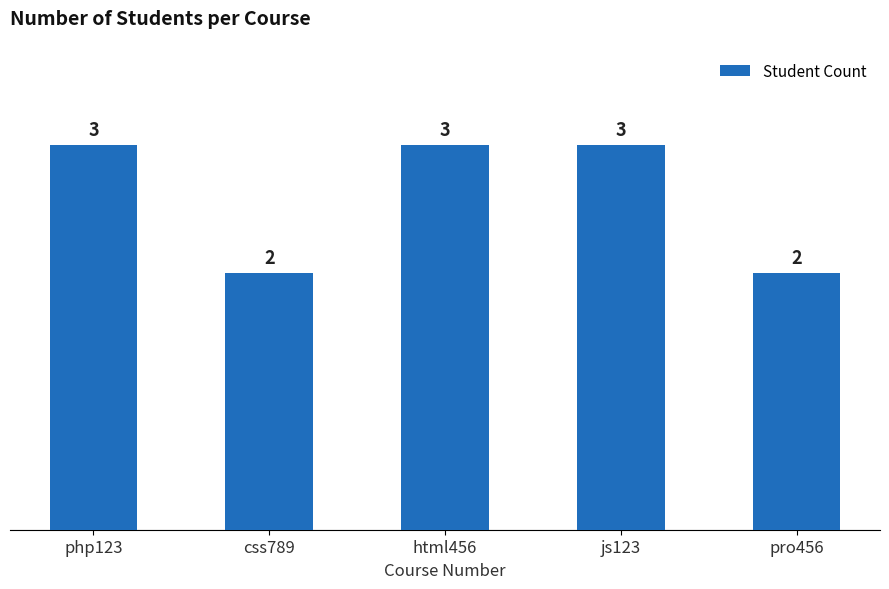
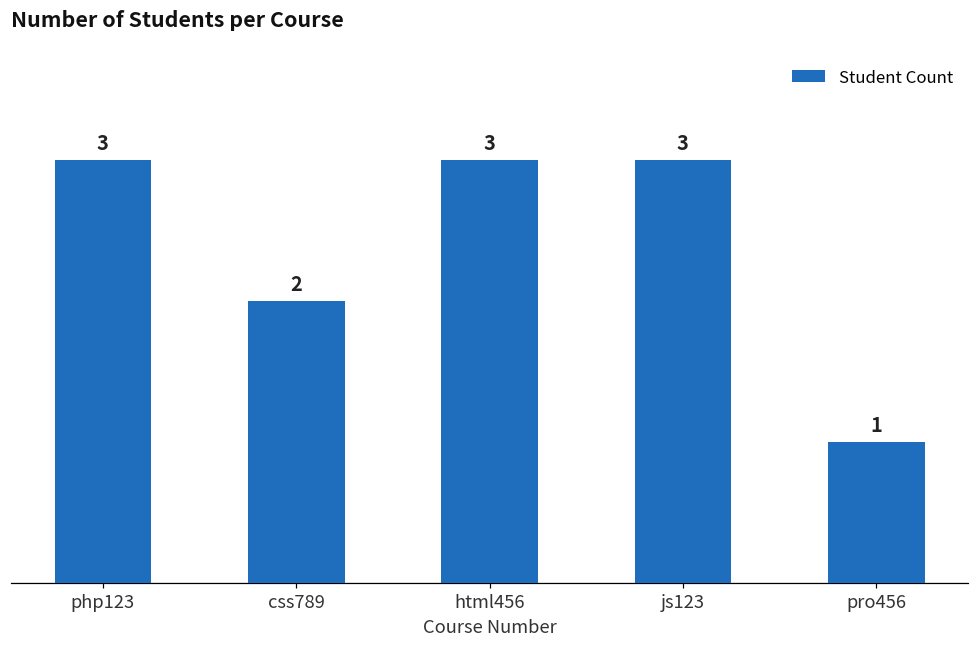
  {
    "php123": 3,
    "css789": 2,
    "html456": 3,
    "js123": 3,
-   "pro456": 2
+   "pro456": 1
  }
